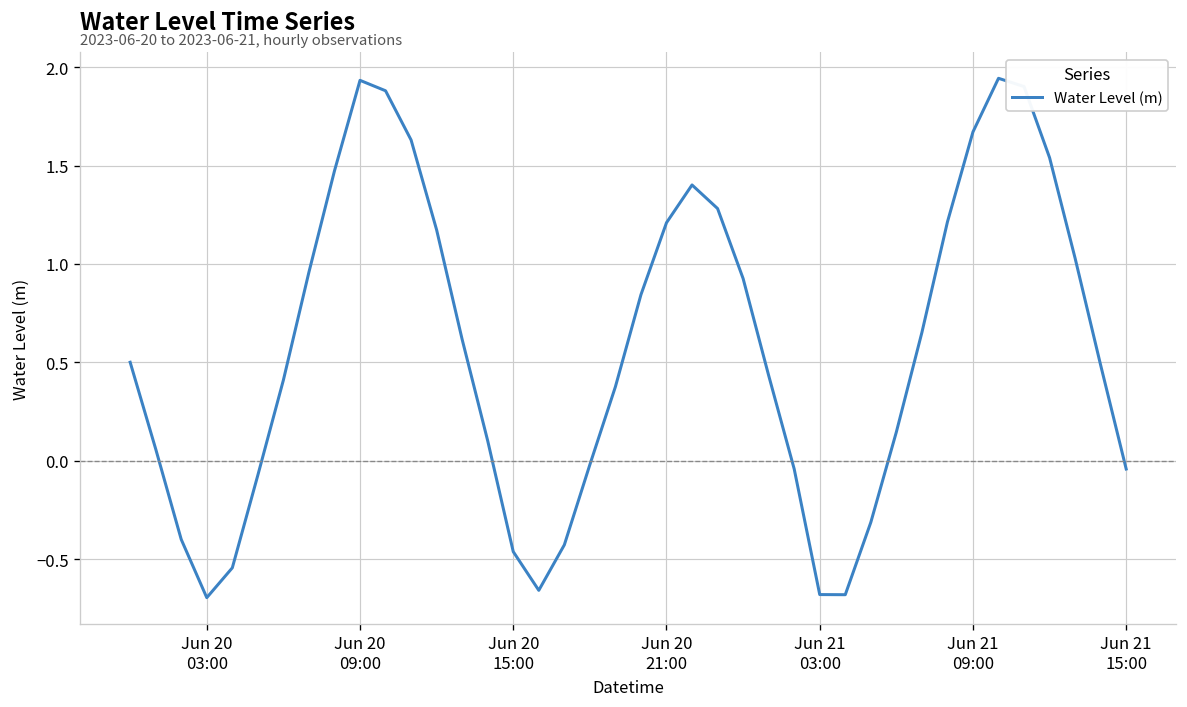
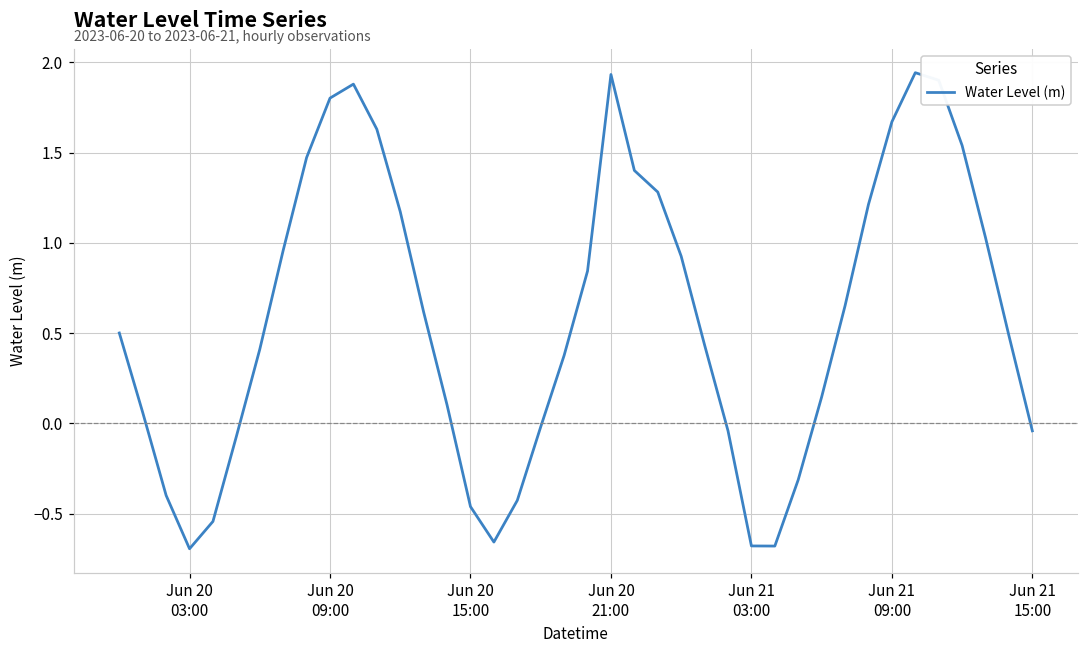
  {
    "Jun 20 03:00": -0.70,
-   "Jun 20 09:00": 1.93,
+   "Jun 20 09:00": 1.80,
    "Jun 20 15:00": -0.46,
-   "Jun 20 21:00": 1.21,
+   "Jun 20 21:00": 1.93,
    "Jun 21 03:00": -0.68,
    "Jun 21 09:00": 1.67,
    "Jun 21 15:00": -0.04
  }
